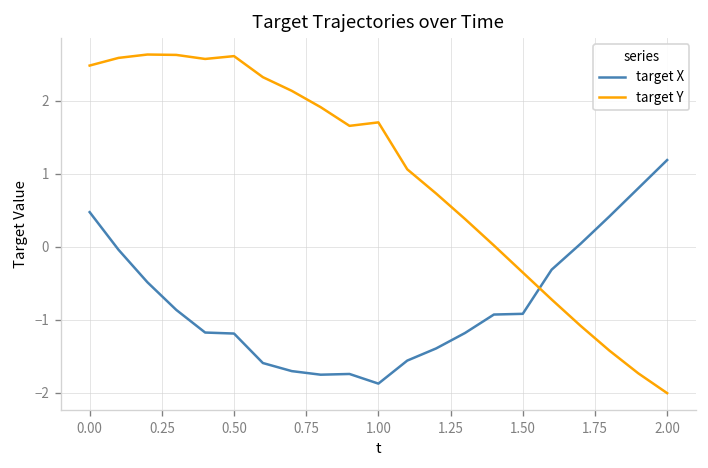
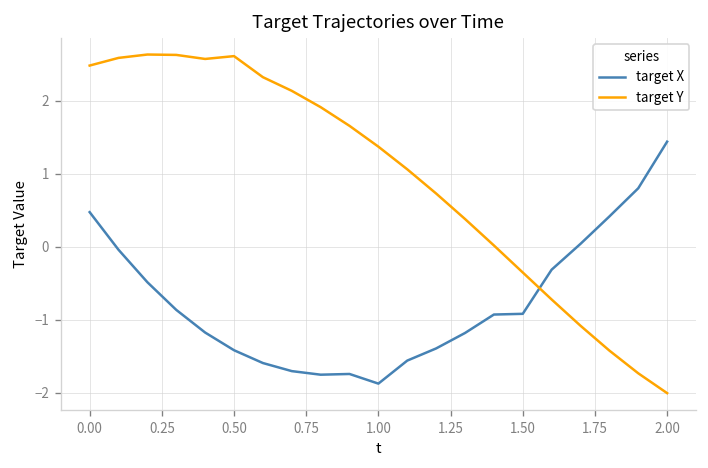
  {
    "target X": {
      "0.00": 0.5,
-     "0.50": -1.2,
+     "0.50": -1.4,
      "1.00": -1.9,
      "1.50": -0.9,
-     "2.00": 1.2
+     "2.00": 1.4
    },
    "target Y": {
      "0.00": 2.5,
      "0.50": 2.6,
-     "1.00": 1.7,
+     "1.00": 1.4,
      "1.50": -0.4,
      "2.00": -2.0
    }
  }
